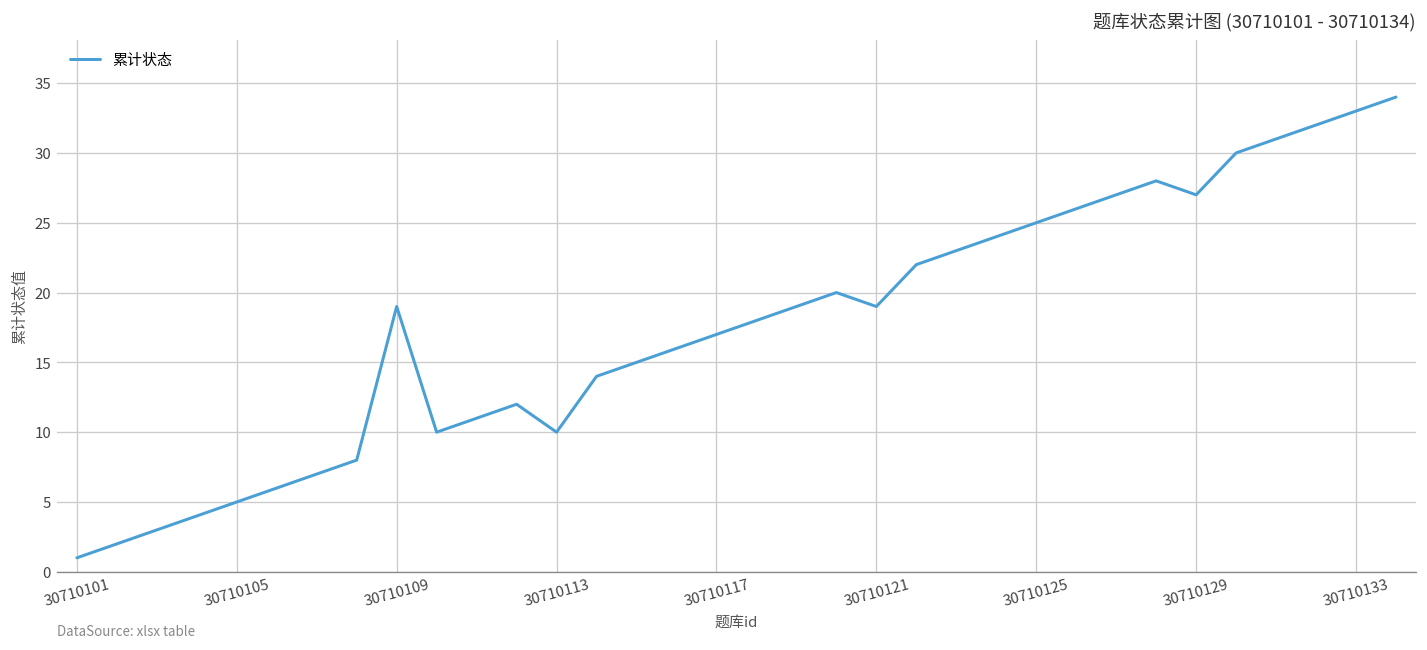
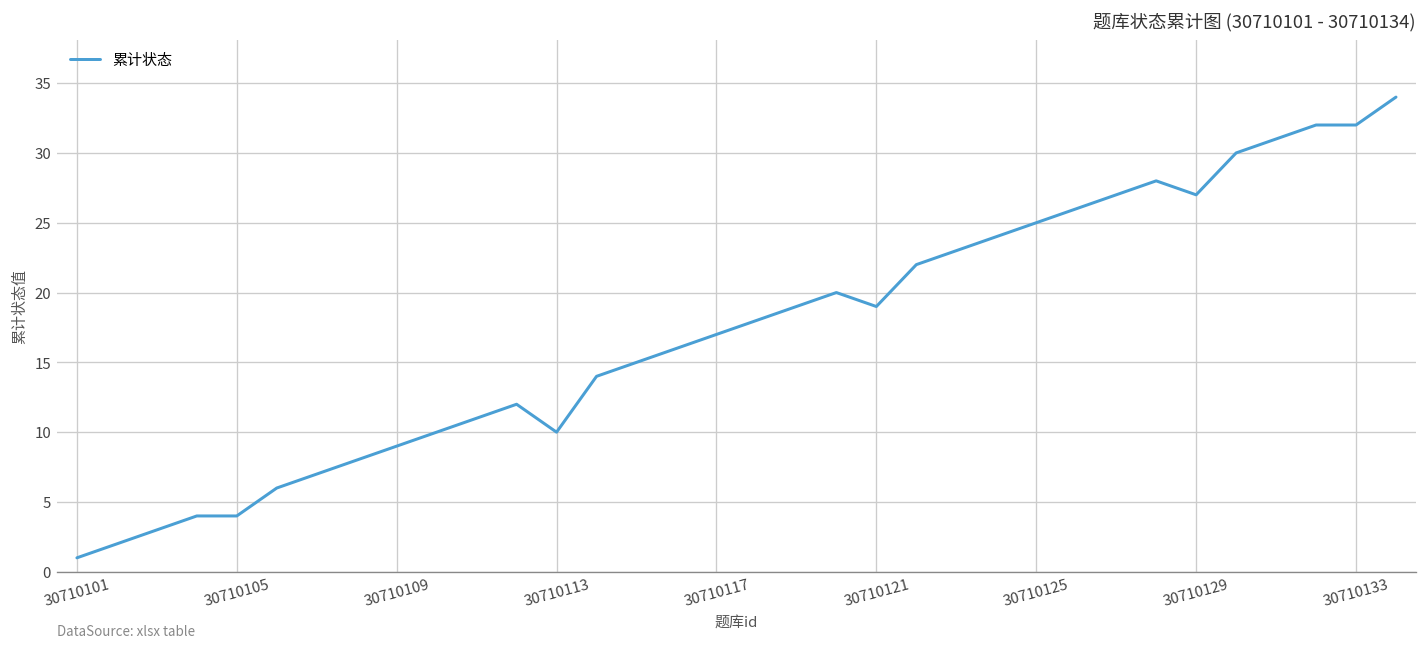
  {
    "30710101": 1,
-   "30710105": 5,
-   "30710109": 19,
+   "30710105": 4,
+   "30710109": 9,
    "30710113": 10,
    "30710117": 17,
    "30710121": 19,
    "30710125": 25,
    "30710129": 27,
-   "30710133": 33
+   "30710133": 32
  }
